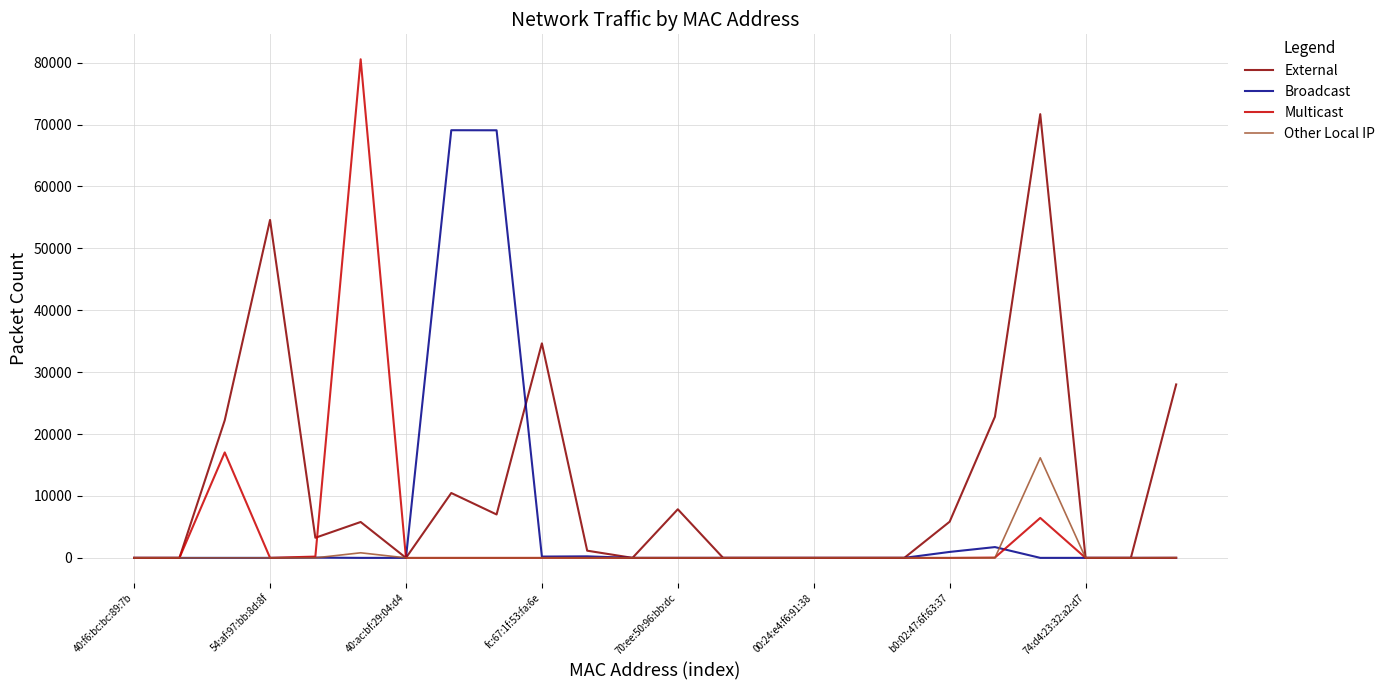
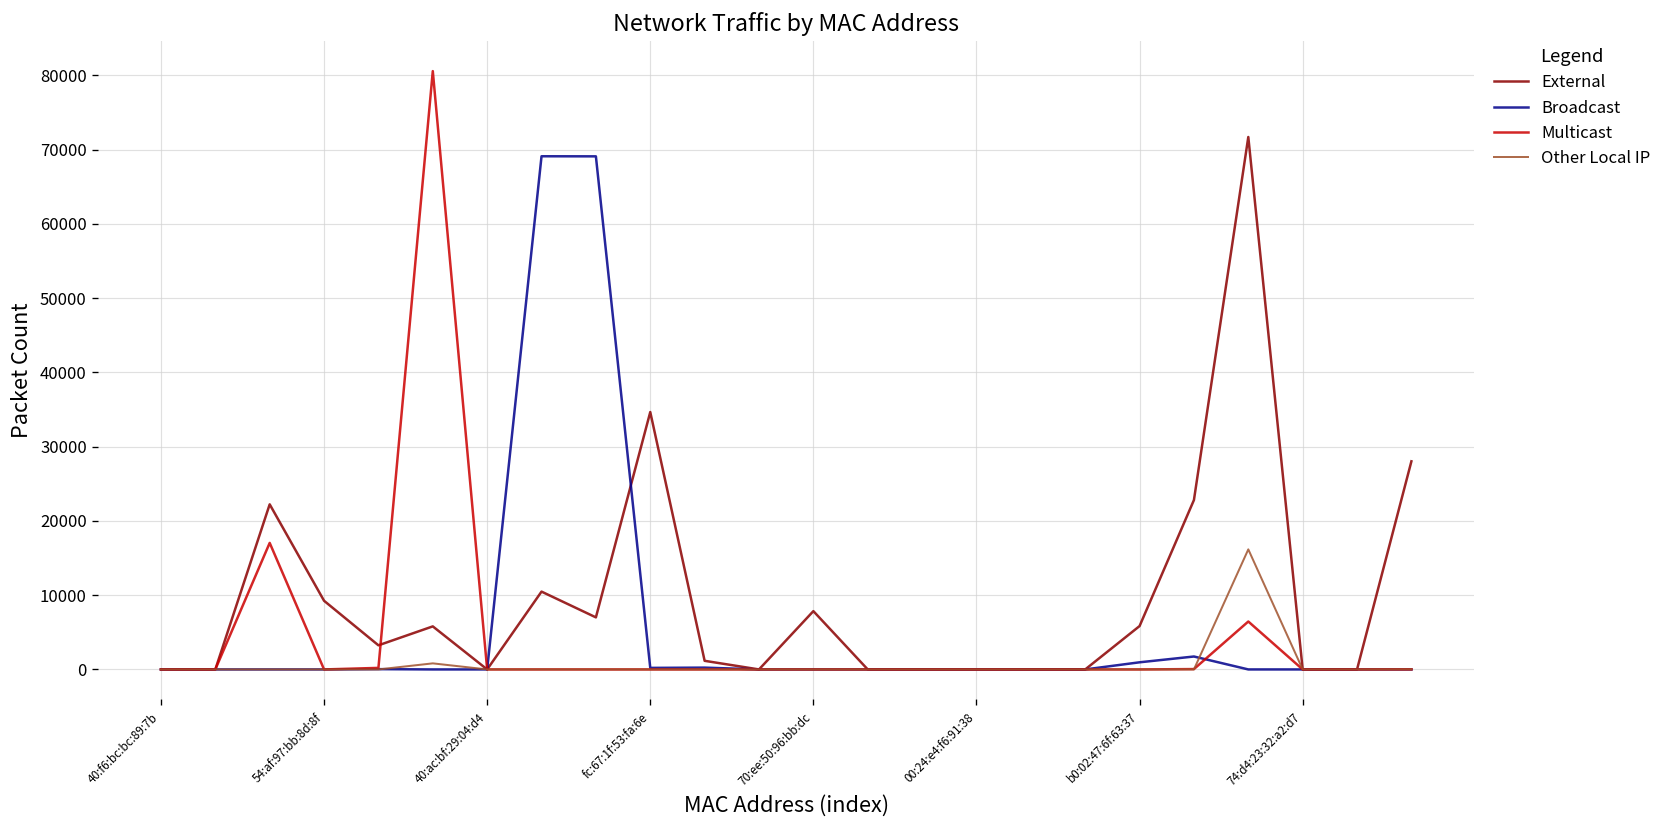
  {
    "External": {
-     "54:af:97:bb:8d:8f": 55000,
+     "54:af:97:bb:8d:8f": 9000,
      "fc:67:1f:53:fa:6e": 35000,
      "70:ee:50:96:bb:dc": 8000,
      "b0:02:47:6f:63:37": 6000
    },
    "Broadcast": {
      "b0:02:47:6f:63:37": 1000
    }
  }
